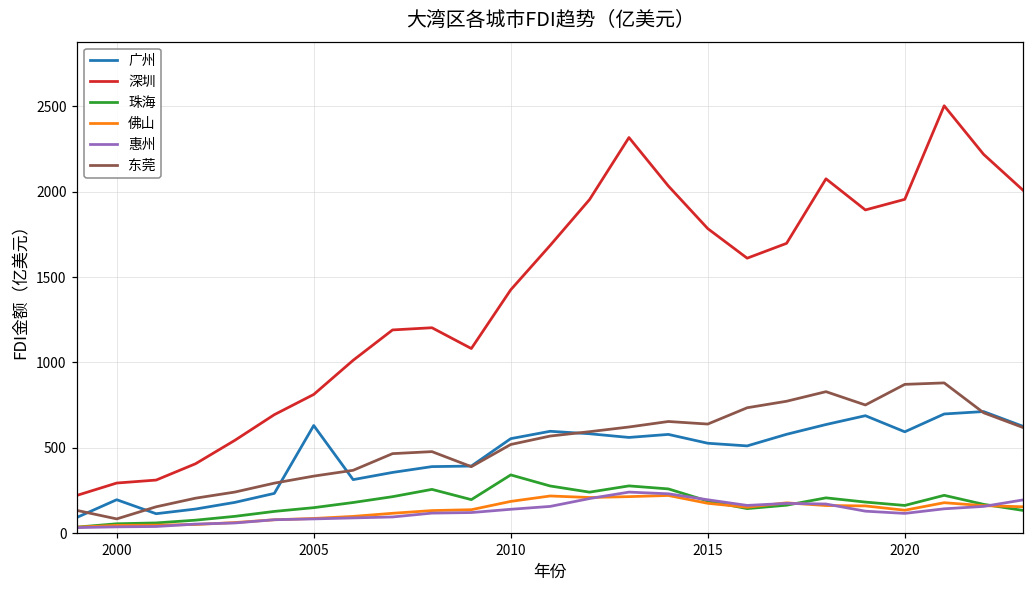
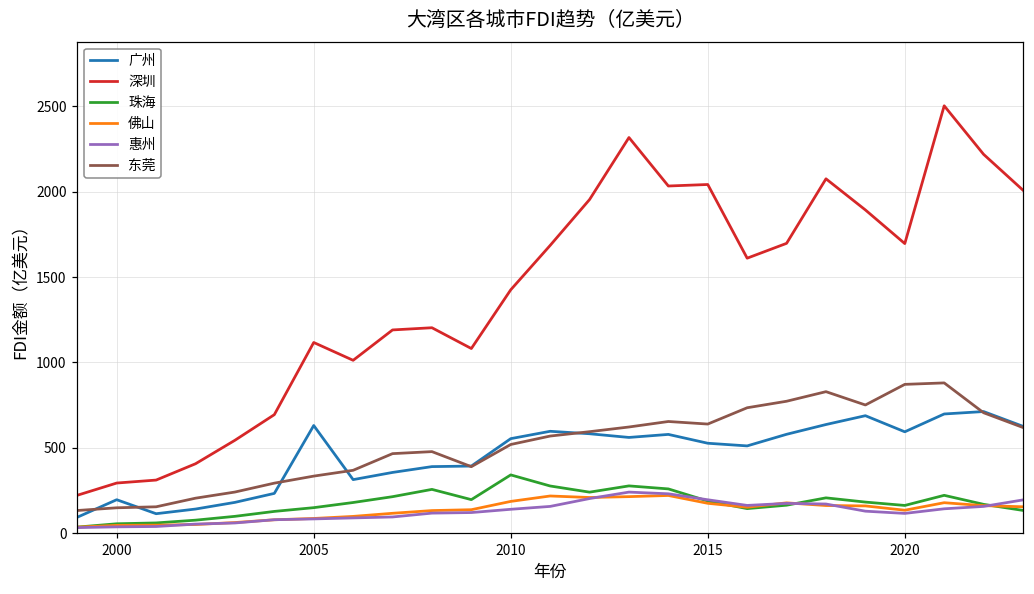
  {
    "广州": {
      "2000": 200,
      "2005": 630,
      "2010": 550,
      "2015": 530,
      "2020": 590
    },
    "深圳": {
      "2000": 290,
-     "2005": 810,
+     "2005": 1120,
      "2010": 1430,
-     "2015": 1780,
-     "2020": 1960
+     "2015": 2040,
+     "2020": 1700
    },
    "珠海": {
      "2005": 150,
      "2010": 340,
      "2020": 160
    },
    "佛山": {
      "2010": 190,
      "2020": 130
    },
    "惠州": {
      "2010": 140,
      "2020": 120
    },
    "东莞": {
-     "2000": 80,
+     "2000": 150,
      "2005": 330,
      "2010": 520,
      "2015": 640,
      "2020": 870
    }
  }
